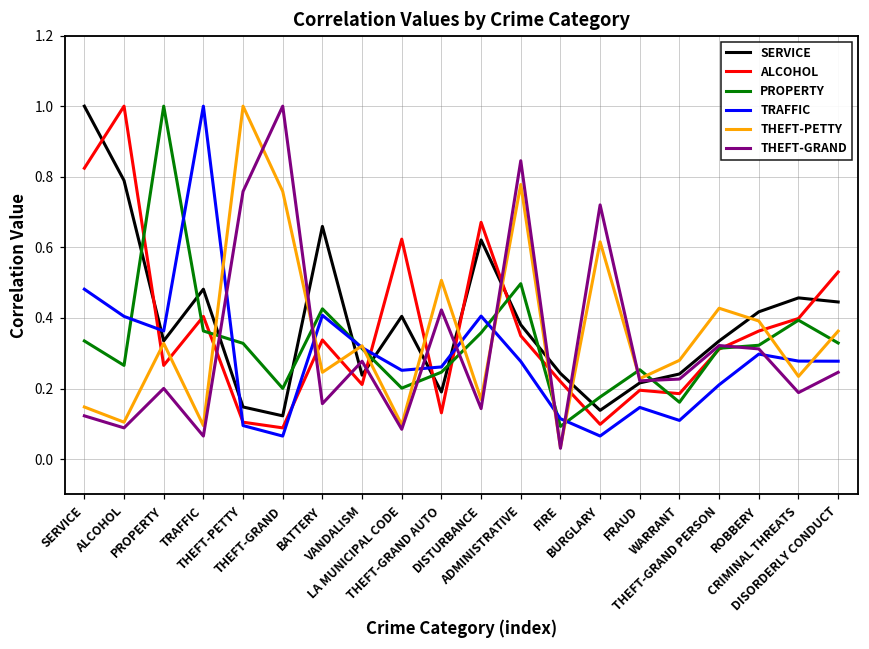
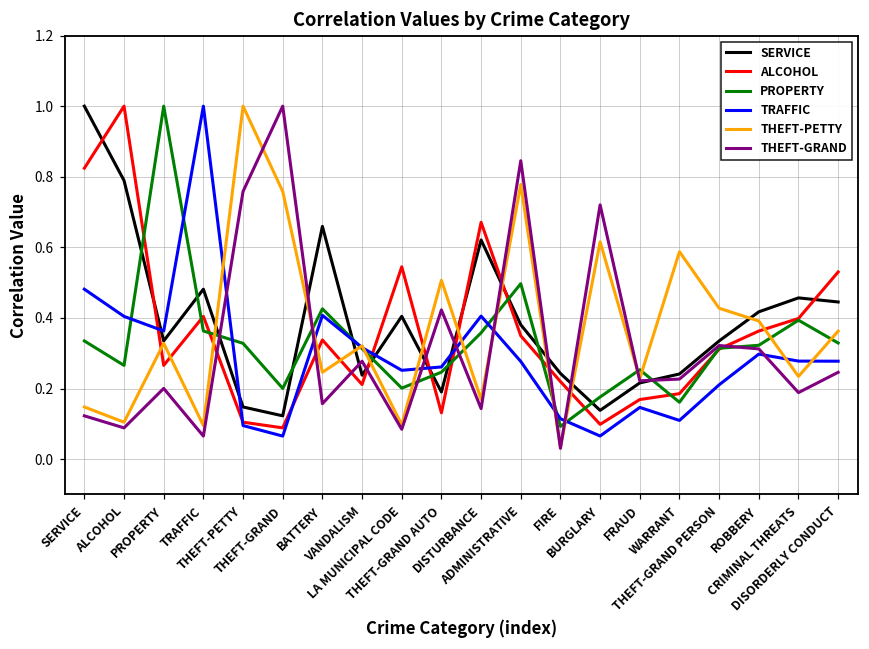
  {
    "SERVICE": {
      "SERVICE": 1.00,
      "ALCOHOL": 0.79,
      "TRAFFIC": 0.48,
      "THEFT-PETTY": 0.15,
      "THEFT-GRAND": 0.12,
      "BATTERY": 0.66,
      "VANDALISM": 0.24,
      "LA MUNICIPAL CODE": 0.40,
      "THEFT-GRAND AUTO": 0.19,
      "DISTURBANCE": 0.62,
      "ADMINISTRATIVE": 0.38,
      "FIRE": 0.24,
      "BURGLARY": 0.14,
      "WARRANT": 0.24,
      "THEFT-GRAND PERSON": 0.33,
      "ROBBERY": 0.42,
      "CRIMINAL THREATS": 0.46,
      "DISORDERLY CONDUCT": 0.45
    },
    "ALCOHOL": {
      "SERVICE": 0.82,
      "ALCOHOL": 1.00,
      "PROPERTY": 0.27,
      "TRAFFIC": 0.40,
      "THEFT-PETTY": 0.10,
      "THEFT-GRAND": 0.09,
      "BATTERY": 0.34,
      "VANDALISM": 0.21,
-     "LA MUNICIPAL CODE": 0.62,
+     "LA MUNICIPAL CODE": 0.54,
      "THEFT-GRAND AUTO": 0.13,
      "DISTURBANCE": 0.67,
      "ADMINISTRATIVE": 0.35,
      "FIRE": 0.22,
      "BURGLARY": 0.10,
-     "FRAUD": 0.20,
+     "FRAUD": 0.17,
      "WARRANT": 0.19,
      "ROBBERY": 0.36,
      "DISORDERLY CONDUCT": 0.53
    },
    "PROPERTY": {
      "SERVICE": 0.33,
      "ALCOHOL": 0.27,
      "PROPERTY": 1.00,
      "TRAFFIC": 0.36,
      "THEFT-PETTY": 0.33,
      "THEFT-GRAND": 0.20,
      "BATTERY": 0.43,
      "LA MUNICIPAL CODE": 0.20,
      "THEFT-GRAND AUTO": 0.25,
      "DISTURBANCE": 0.36,
      "ADMINISTRATIVE": 0.50,
      "FIRE": 0.09,
      "BURGLARY": 0.18,
      "FRAUD": 0.25,
      "WARRANT": 0.16,
      "ROBBERY": 0.32,
      "DISORDERLY CONDUCT": 0.33
    },
    "TRAFFIC": {
      "SERVICE": 0.48,
      "ALCOHOL": 0.40,
      "PROPERTY": 0.36,
      "TRAFFIC": 1.00,
      "THEFT-PETTY": 0.10,
      "THEFT-GRAND": 0.07,
      "BATTERY": 0.41,
      "LA MUNICIPAL CODE": 0.25,
      "THEFT-GRAND AUTO": 0.26,
      "DISTURBANCE": 0.41,
      "ADMINISTRATIVE": 0.28,
      "FIRE": 0.11,
      "BURGLARY": 0.07,
      "FRAUD": 0.15,
      "WARRANT": 0.11,
      "THEFT-GRAND PERSON": 0.21,
      "ROBBERY": 0.30,
      "CRIMINAL THREATS": 0.28,
      "DISORDERLY CONDUCT": 0.28
    },
    "THEFT-PETTY": {
      "SERVICE": 0.15,
      "ALCOHOL": 0.10,
      "TRAFFIC": 0.10,
      "THEFT-PETTY": 1.00,
      "THEFT-GRAND": 0.76,
      "BATTERY": 0.25,
      "LA MUNICIPAL CODE": 0.10,
      "THEFT-GRAND AUTO": 0.51,
      "DISTURBANCE": 0.17,
      "ADMINISTRATIVE": 0.78,
      "BURGLARY": 0.62,
-     "WARRANT": 0.28,
+     "WARRANT": 0.59,
      "THEFT-GRAND PERSON": 0.43,
      "ROBBERY": 0.39,
      "CRIMINAL THREATS": 0.23,
      "DISORDERLY CONDUCT": 0.36
    },
    "THEFT-GRAND": {
      "SERVICE": 0.12,
      "ALCOHOL": 0.09,
      "PROPERTY": 0.20,
      "TRAFFIC": 0.07,
      "THEFT-PETTY": 0.76,
      "THEFT-GRAND": 1.00,
      "BATTERY": 0.16,
      "VANDALISM": 0.28,
      "LA MUNICIPAL CODE": 0.08,
      "THEFT-GRAND AUTO": 0.42,
      "DISTURBANCE": 0.14,
      "ADMINISTRATIVE": 0.85,
      "BURGLARY": 0.72,
      "WARRANT": 0.23,
      "ROBBERY": 0.31,
      "CRIMINAL THREATS": 0.19,
      "DISORDERLY CONDUCT": 0.25
    }
  }
